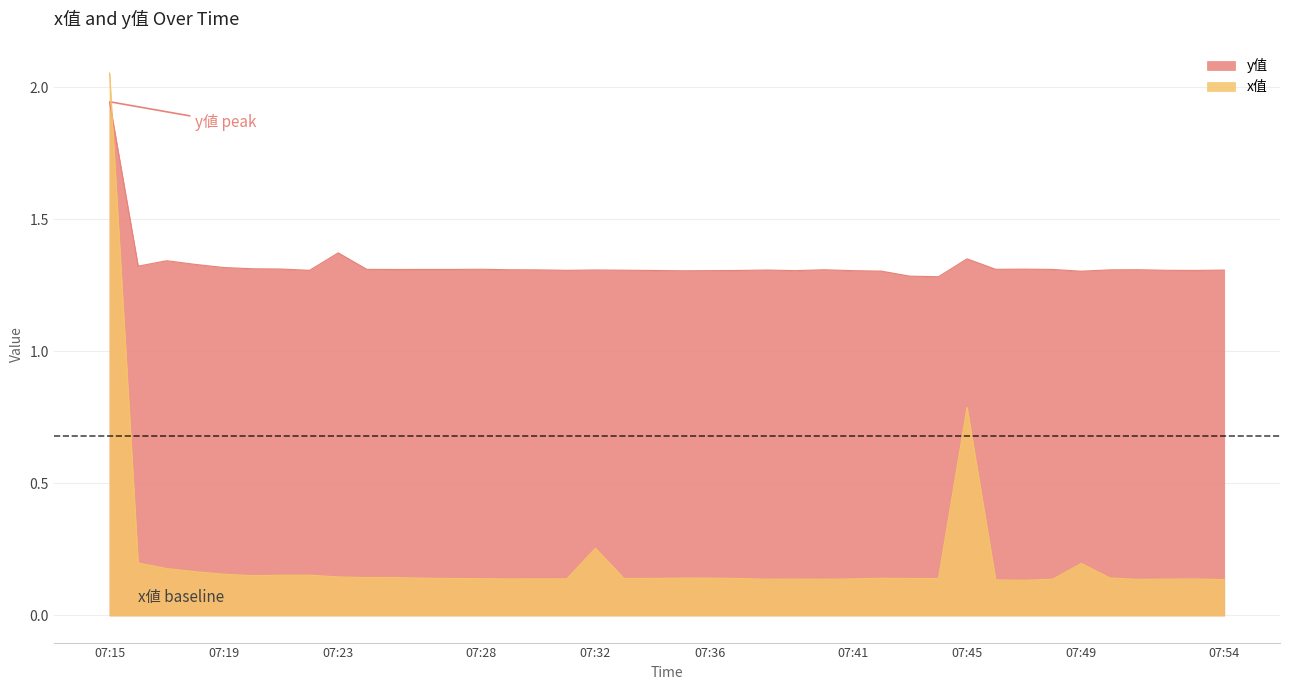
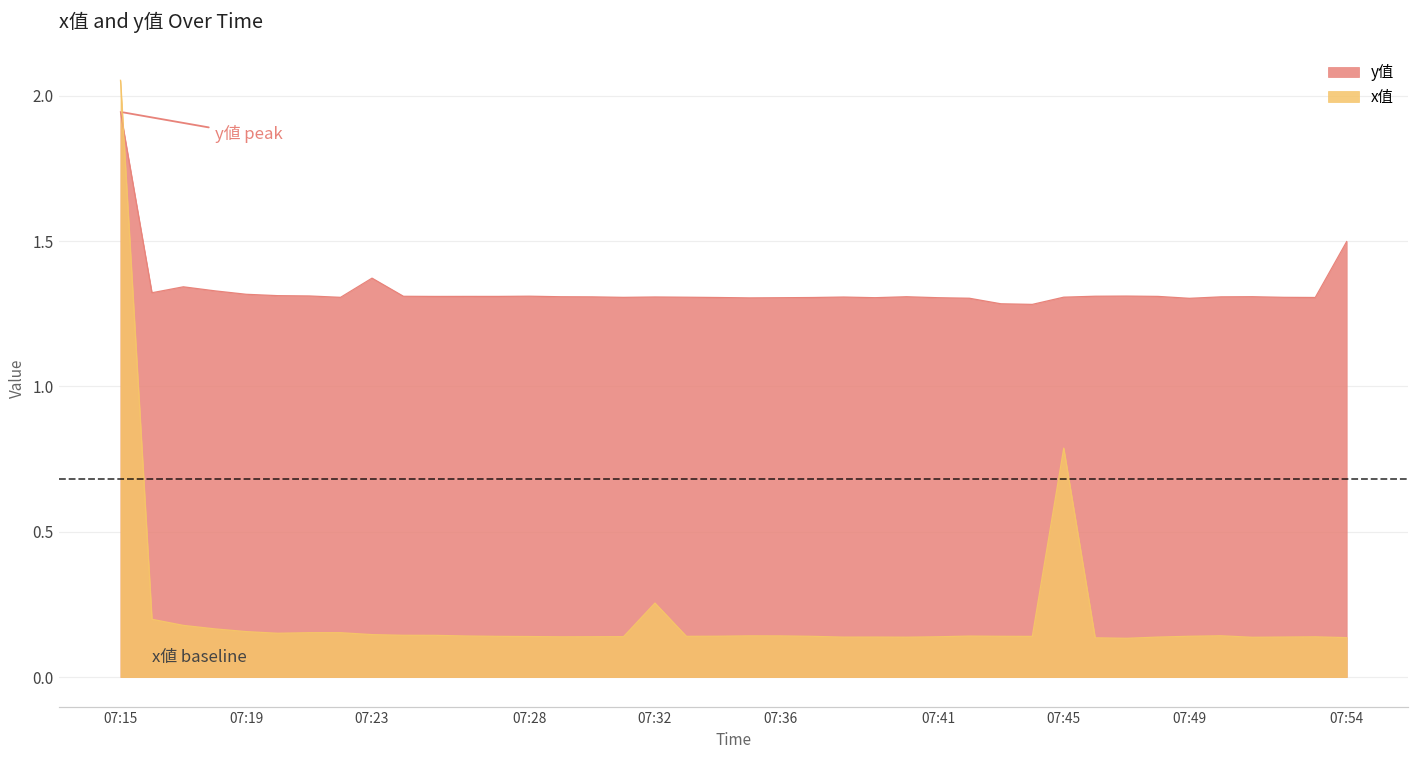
  {
    "y值": {
      "07:15": 1.94,
      "07:19": 1.32,
      "07:23": 1.37,
      "07:28": 1.31,
      "07:32": 1.31,
      "07:36": 1.31,
      "07:41": 1.31,
-     "07:45": 1.35,
+     "07:45": 1.31,
      "07:49": 1.30,
-     "07:54": 1.31
+     "07:54": 1.50
    },
    "x值": {
      "07:15": 2.05,
      "07:19": 0.16,
      "07:23": 0.15,
      "07:28": 0.14,
      "07:32": 0.25,
      "07:36": 0.14,
      "07:41": 0.14,
      "07:45": 0.79,
-     "07:49": 0.20,
+     "07:49": 0.14,
      "07:54": 0.14
    }
  }
